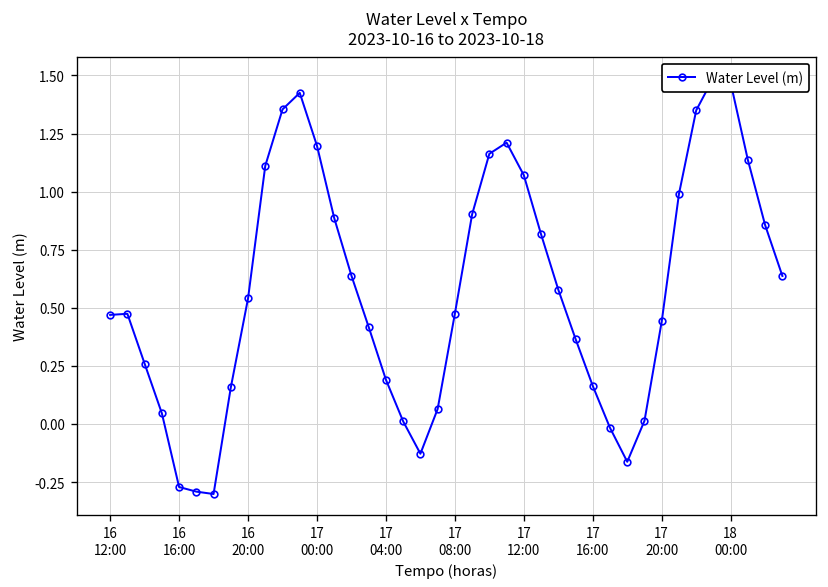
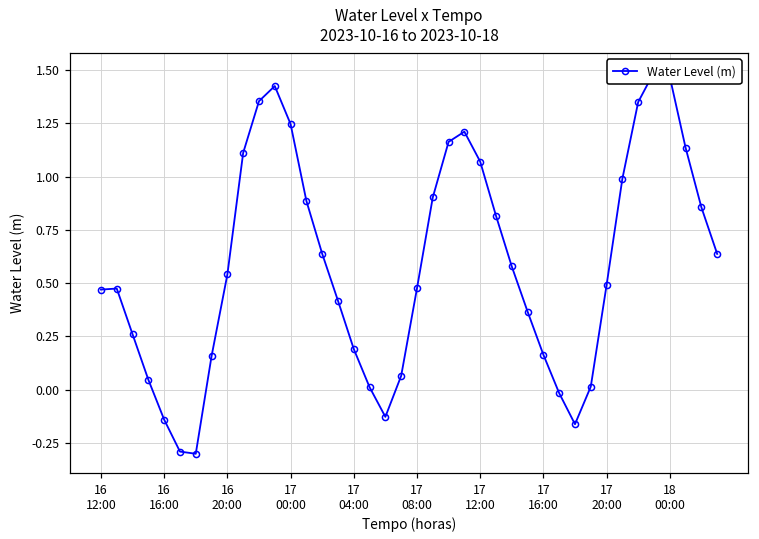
  {
    "16 12:00": 0.47,
-   "16 16:00": -0.27,
+   "16 16:00": -0.14,
    "16 20:00": 0.54,
-   "17 00:00": 1.20,
+   "17 00:00": 1.25,
    "17 04:00": 0.19,
    "17 08:00": 0.47,
    "17 12:00": 1.07,
    "17 16:00": 0.16,
-   "17 20:00": 0.44
+   "17 20:00": 0.49
  }
